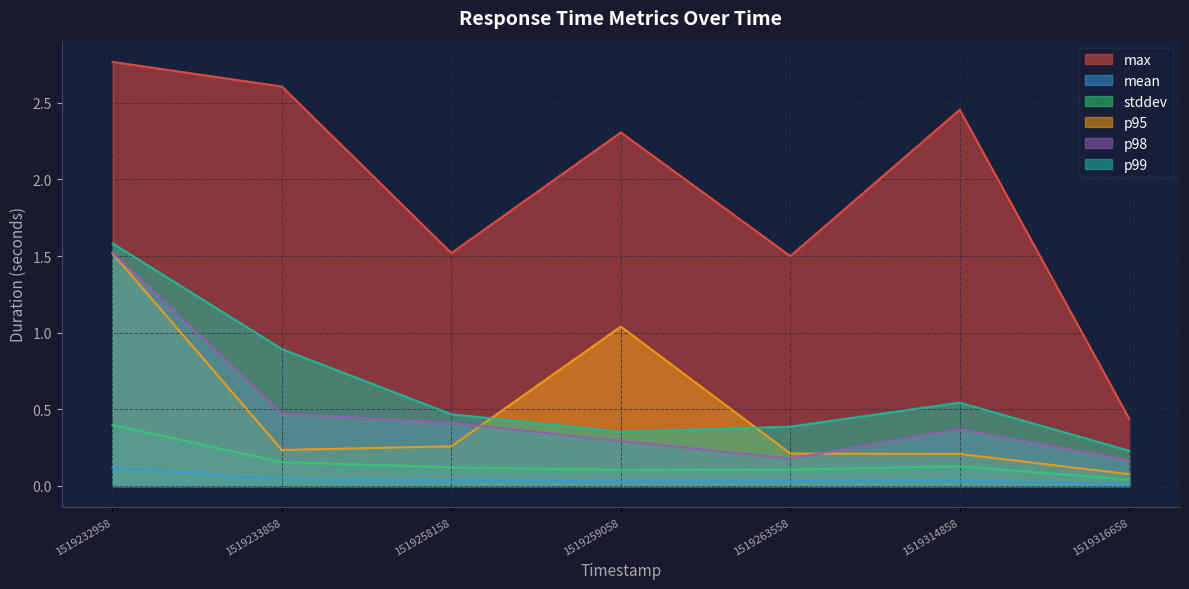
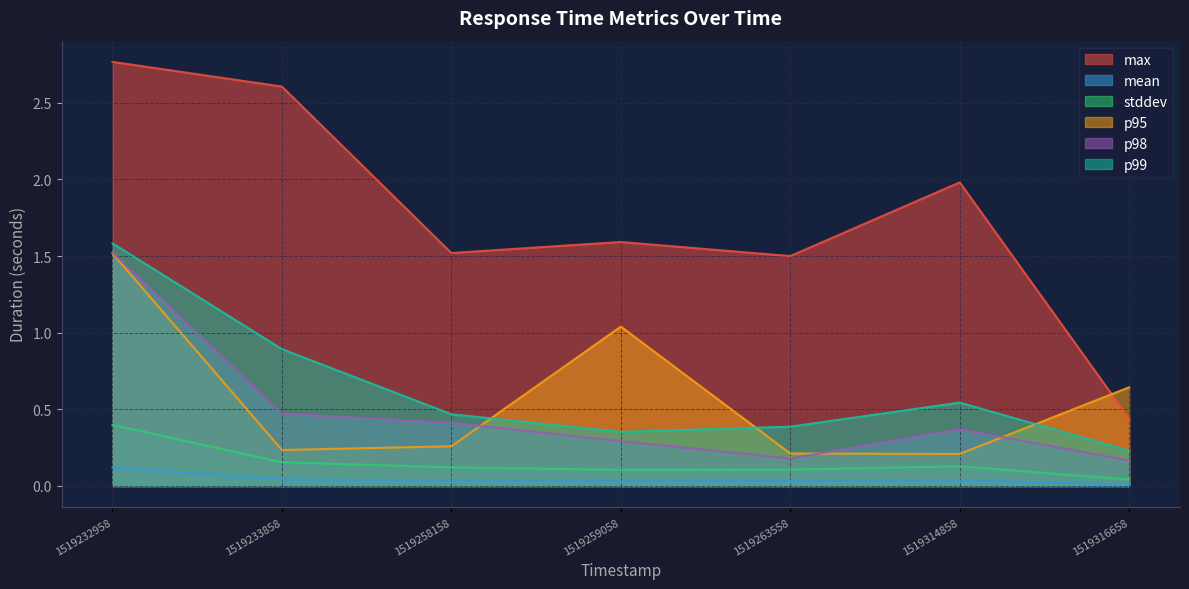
  {
    "max": {
      "1519232958": 2.77,
      "1519233858": 2.61,
      "1519258158": 1.52,
-     "1519259058": 2.31,
+     "1519259058": 1.59,
      "1519263558": 1.50,
-     "1519314858": 2.46,
+     "1519314858": 1.98,
      "1519316658": 0.44
    },
    "mean": {
      "1519232958": 0.12,
      "1519233858": 0.04,
      "1519258158": 0.04,
      "1519259058": 0.03,
      "1519263558": 0.03,
      "1519314858": 0.04,
      "1519316658": 0.01
    },
    "p95": {
      "1519233858": 0.24,
      "1519258158": 0.26,
      "1519259058": 1.04,
      "1519263558": 0.21,
      "1519314858": 0.21,
-     "1519316658": 0.08
+     "1519316658": 0.64
    },
    "p98": {
      "1519233858": 0.47,
      "1519258158": 0.41,
      "1519259058": 0.29,
      "1519263558": 0.18,
      "1519314858": 0.37,
      "1519316658": 0.17
    }
  }
